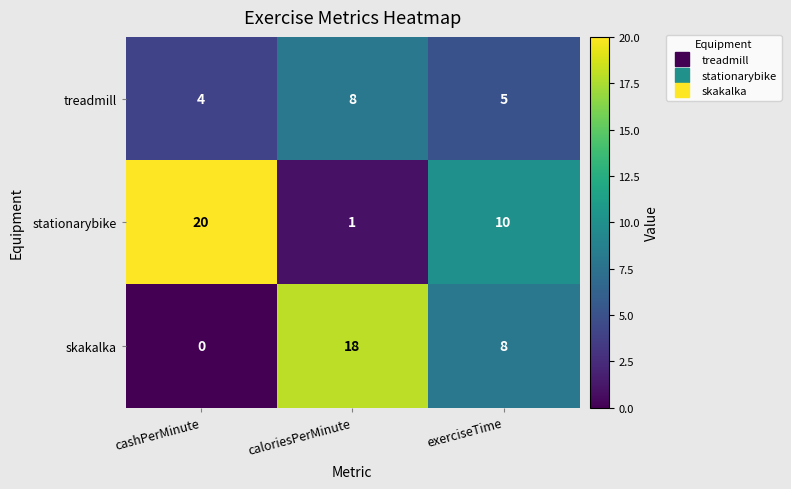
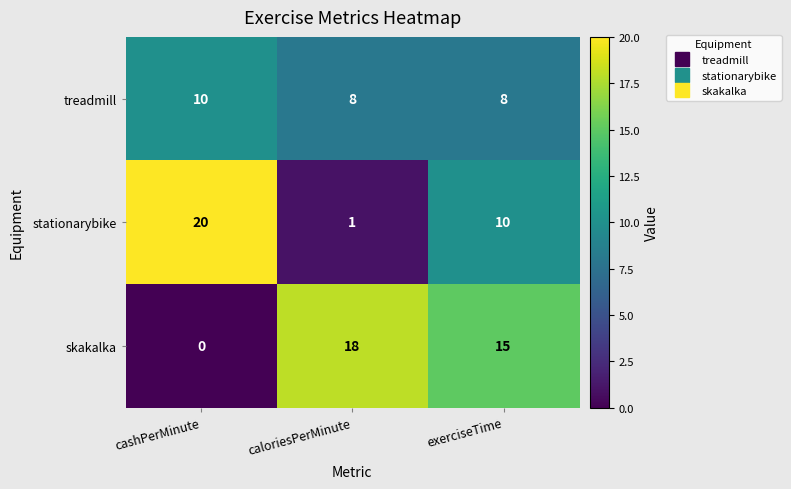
  {
    "treadmill": {
-     "cashPerMinute": 4,
+     "cashPerMinute": 10,
      "caloriesPerMinute": 8,
-     "exerciseTime": 5
+     "exerciseTime": 8
    },
    "stationarybike": {
      "cashPerMinute": 20,
      "caloriesPerMinute": 1,
      "exerciseTime": 10
    },
    "skakalka": {
      "cashPerMinute": 0,
      "caloriesPerMinute": 18,
-     "exerciseTime": 8
+     "exerciseTime": 15
    }
  }
